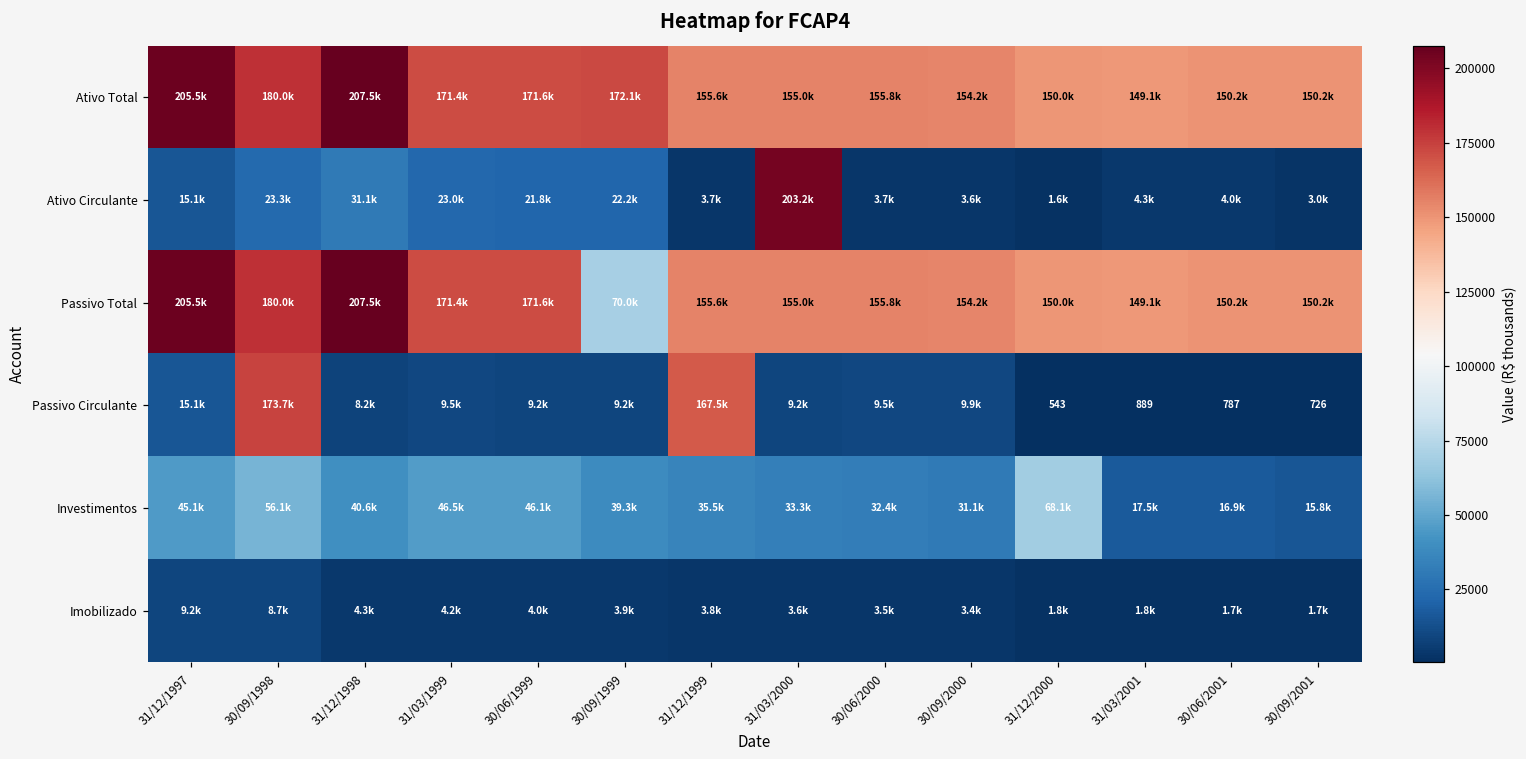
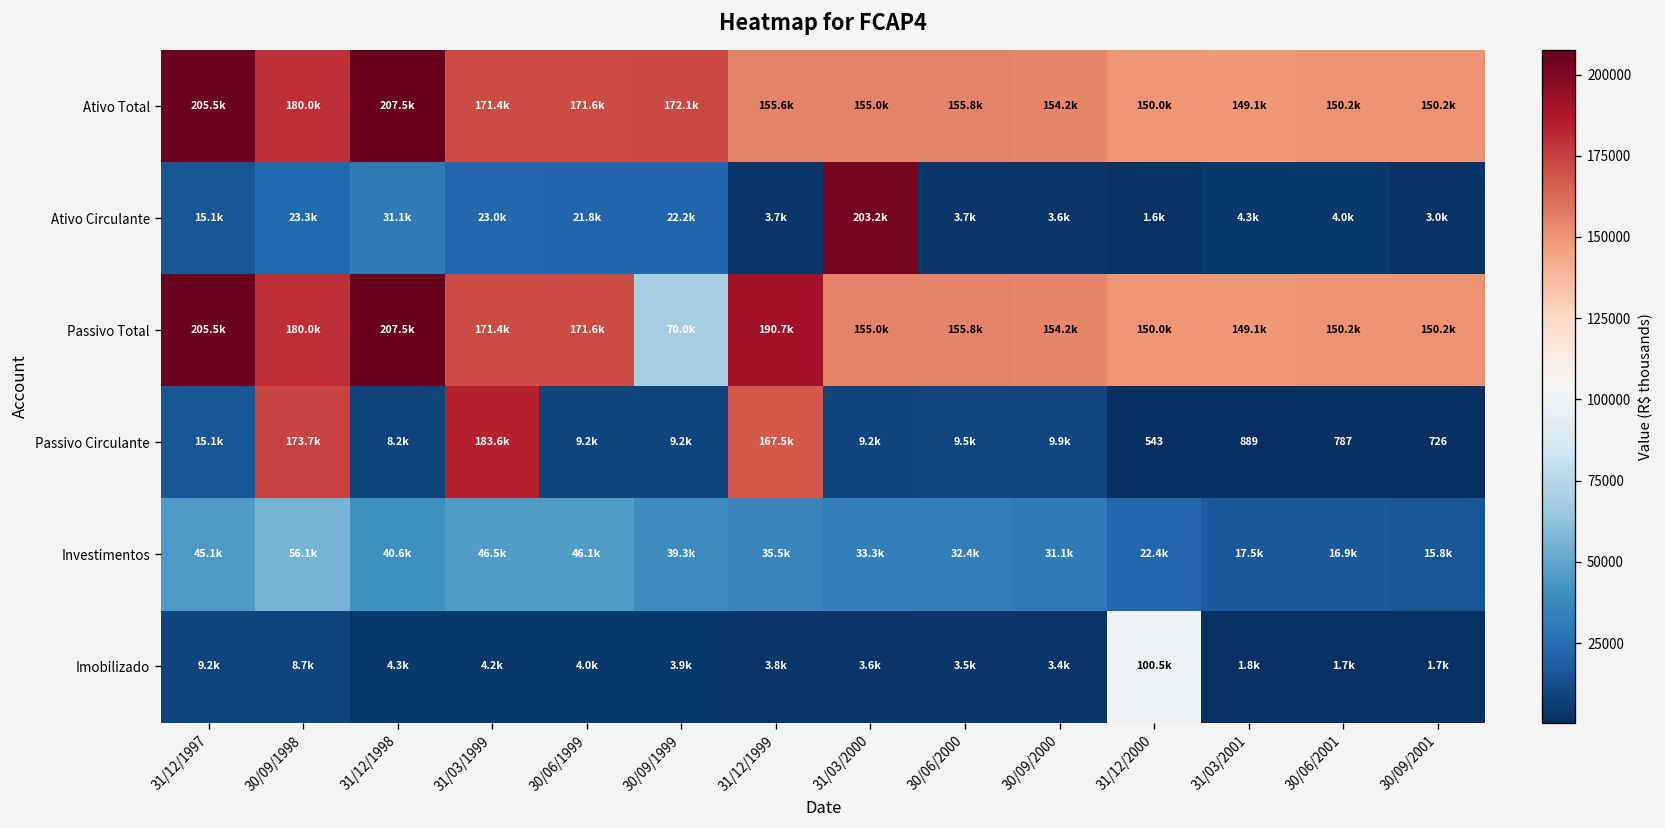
  {
    "Ativo Total": {
      "31/12/1997": "205.5k",
      "30/09/1998": "180.0k",
      "31/12/1998": "207.5k",
      "31/03/1999": "171.4k",
      "30/06/1999": "171.6k",
      "30/09/1999": "172.1k",
      "31/12/1999": "155.6k",
      "31/03/2000": "155.0k",
      "30/06/2000": "155.8k",
      "30/09/2000": "154.2k",
      "31/12/2000": "150.0k",
      "31/03/2001": "149.1k",
      "30/06/2001": "150.2k",
      "30/09/2001": "150.2k"
    },
    "Ativo Circulante": {
      "31/12/1997": "15.1k",
      "30/09/1998": "23.3k",
      "31/12/1998": "31.1k",
      "31/03/1999": "23.0k",
      "30/06/1999": "21.8k",
      "30/09/1999": "22.2k",
      "31/12/1999": "3.7k",
      "31/03/2000": "203.2k",
      "30/06/2000": "3.7k",
      "30/09/2000": "3.6k",
      "31/12/2000": "1.6k",
      "31/03/2001": "4.3k",
      "30/06/2001": "4.0k",
      "30/09/2001": "3.0k"
    },
    "Passivo Total": {
      "31/12/1997": "205.5k",
      "30/09/1998": "180.0k",
      "31/12/1998": "207.5k",
      "31/03/1999": "171.4k",
      "30/06/1999": "171.6k",
      "30/09/1999": "70.0k",
-     "31/12/1999": "155.6k",
+     "31/12/1999": "190.7k",
      "31/03/2000": "155.0k",
      "30/06/2000": "155.8k",
      "30/09/2000": "154.2k",
      "31/12/2000": "150.0k",
      "31/03/2001": "149.1k",
      "30/06/2001": "150.2k",
      "30/09/2001": "150.2k"
    },
    "Passivo Circulante": {
      "31/12/1997": "15.1k",
      "30/09/1998": "173.7k",
      "31/12/1998": "8.2k",
-     "31/03/1999": "9.5k",
+     "31/03/1999": "183.6k",
      "30/06/1999": "9.2k",
      "30/09/1999": "9.2k",
      "31/12/1999": "167.5k",
      "31/03/2000": "9.2k",
      "30/06/2000": "9.5k",
      "30/09/2000": "9.9k",
      "31/12/2000": "543",
      "31/03/2001": "889",
      "30/06/2001": "787",
      "30/09/2001": "726"
    },
    "Investimentos": {
      "31/12/1997": "45.1k",
      "30/09/1998": "56.1k",
      "31/12/1998": "40.6k",
      "31/03/1999": "46.5k",
      "30/06/1999": "46.1k",
      "30/09/1999": "39.3k",
      "31/12/1999": "35.5k",
      "31/03/2000": "33.3k",
      "30/06/2000": "32.4k",
      "30/09/2000": "31.1k",
-     "31/12/2000": "68.1k",
+     "31/12/2000": "22.4k",
      "31/03/2001": "17.5k",
      "30/06/2001": "16.9k",
      "30/09/2001": "15.8k"
    },
    "Imobilizado": {
      "31/12/1997": "9.2k",
      "30/09/1998": "8.7k",
      "31/12/1998": "4.3k",
      "31/03/1999": "4.2k",
      "30/06/1999": "4.0k",
      "30/09/1999": "3.9k",
      "31/12/1999": "3.8k",
      "31/03/2000": "3.6k",
      "30/06/2000": "3.5k",
      "30/09/2000": "3.4k",
-     "31/12/2000": "1.8k",
+     "31/12/2000": "100.5k",
      "31/03/2001": "1.8k",
      "30/06/2001": "1.7k",
      "30/09/2001": "1.7k"
    }
  }
